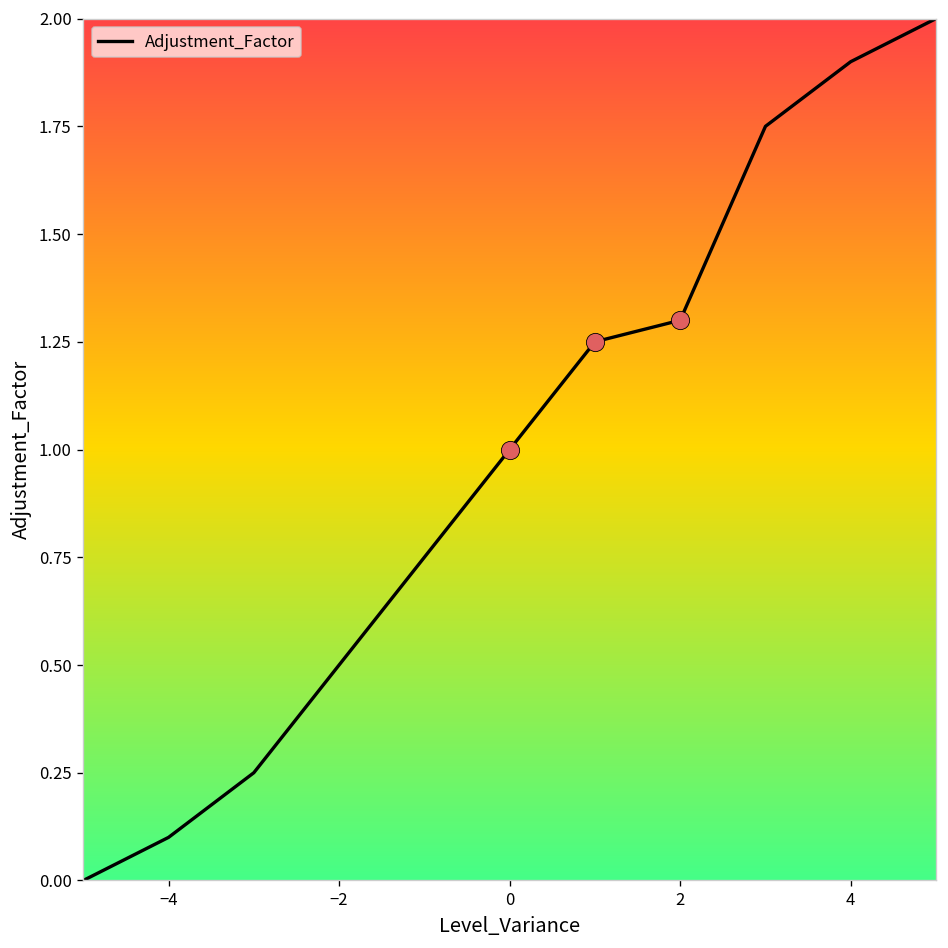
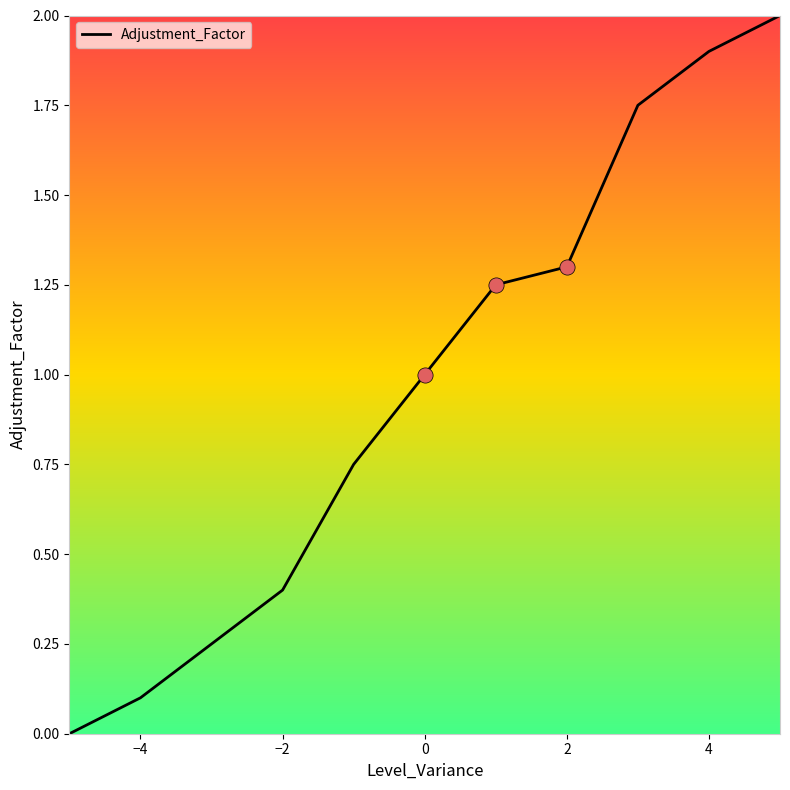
  {
    "Adjustment_Factor": {
      "−4": 0.1,
-     "−2": 0.5,
+     "−2": 0.4,
      "4": 1.9
    }
  }
